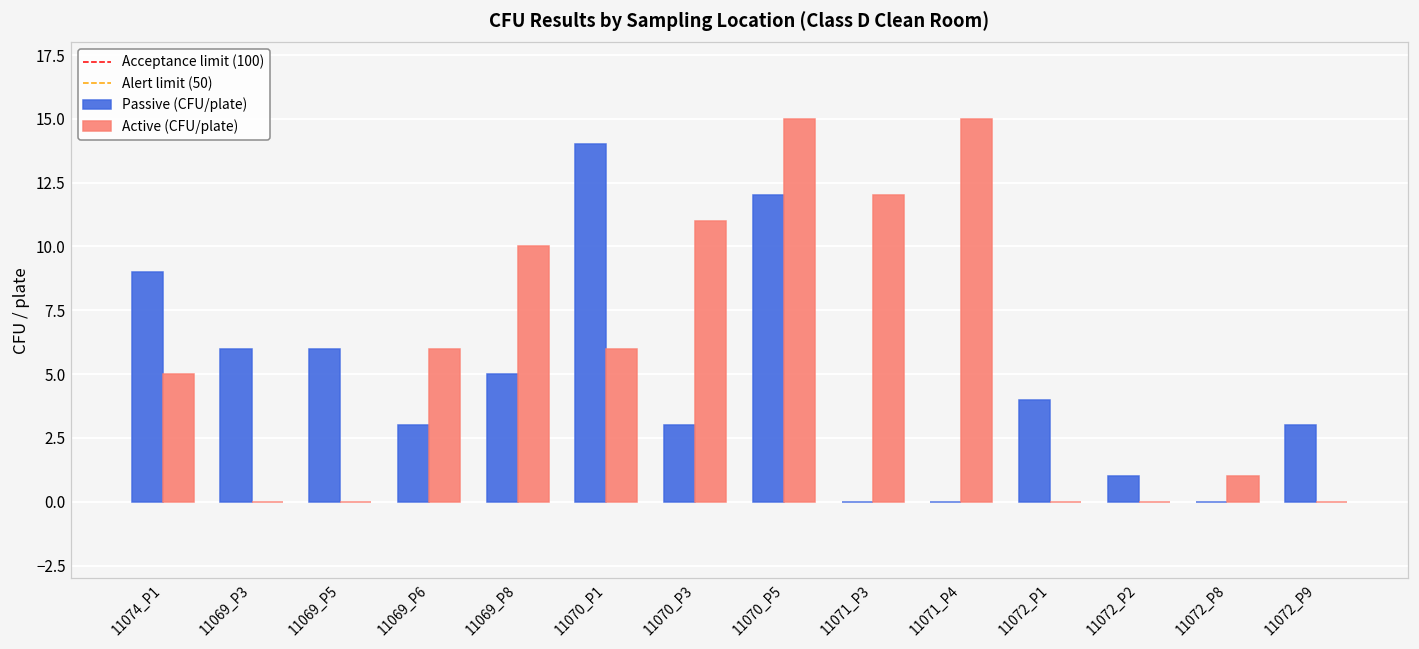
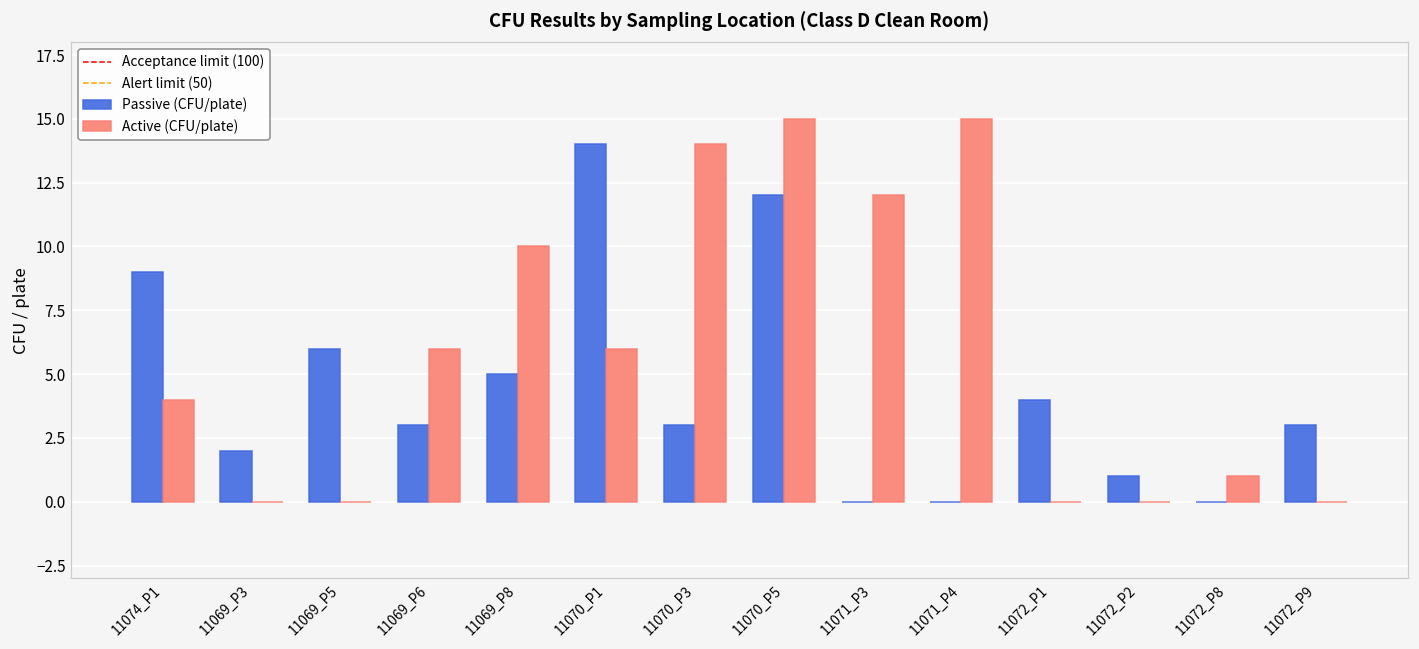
  {
    "Passive (CFU/plate)": {
      "11074_P1": 9,
-     "11069_P3": 6,
+     "11069_P3": 2,
      "11069_P5": 6,
      "11069_P6": 3,
      "11069_P8": 5,
      "11070_P1": 14,
      "11070_P3": 3,
      "11070_P5": 12,
      "11071_P3": 0,
      "11071_P4": 0,
      "11072_P1": 4,
      "11072_P2": 1,
      "11072_P8": 0,
      "11072_P9": 3
    },
    "Active (CFU/plate)": {
-     "11074_P1": 5,
+     "11074_P1": 4,
      "11069_P3": 0,
      "11069_P5": 0,
      "11069_P6": 6,
      "11069_P8": 10,
      "11070_P1": 6,
-     "11070_P3": 11,
+     "11070_P3": 14,
      "11070_P5": 15,
      "11071_P3": 12,
      "11071_P4": 15,
      "11072_P1": 0,
      "11072_P2": 0,
      "11072_P8": 1,
      "11072_P9": 0
    }
  }
